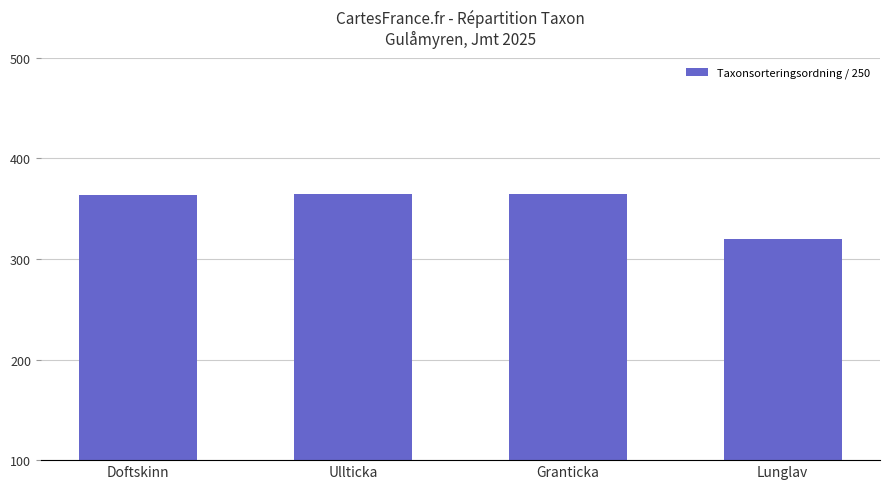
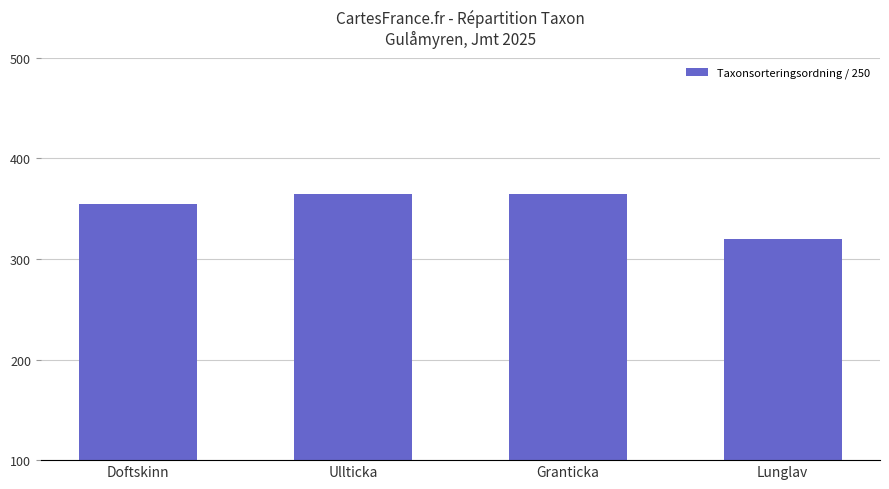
  {
-   "Doftskinn": 364,
+   "Doftskinn": 355,
    "Ullticka": 365,
    "Granticka": 365,
    "Lunglav": 320
  }
